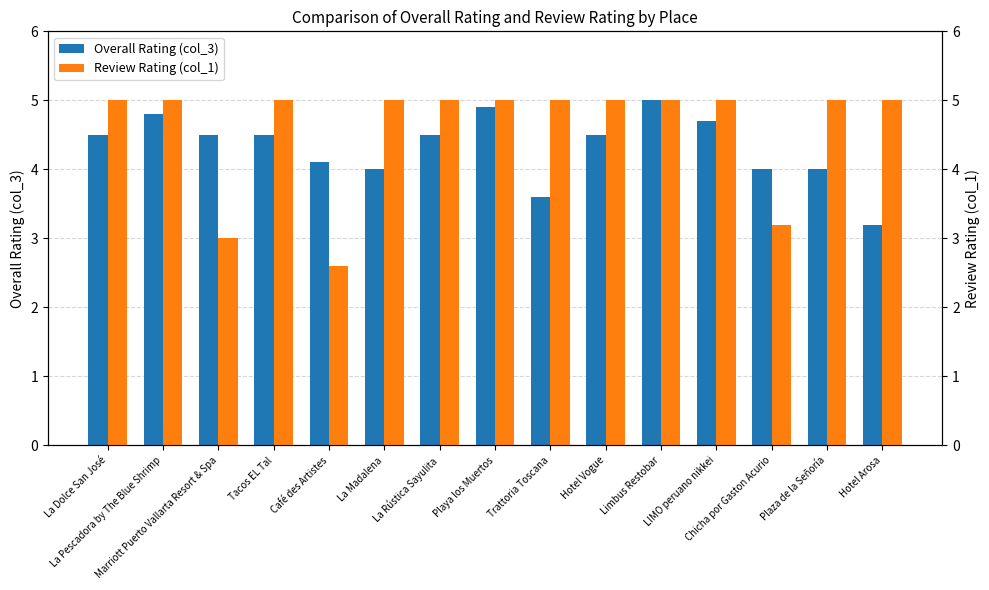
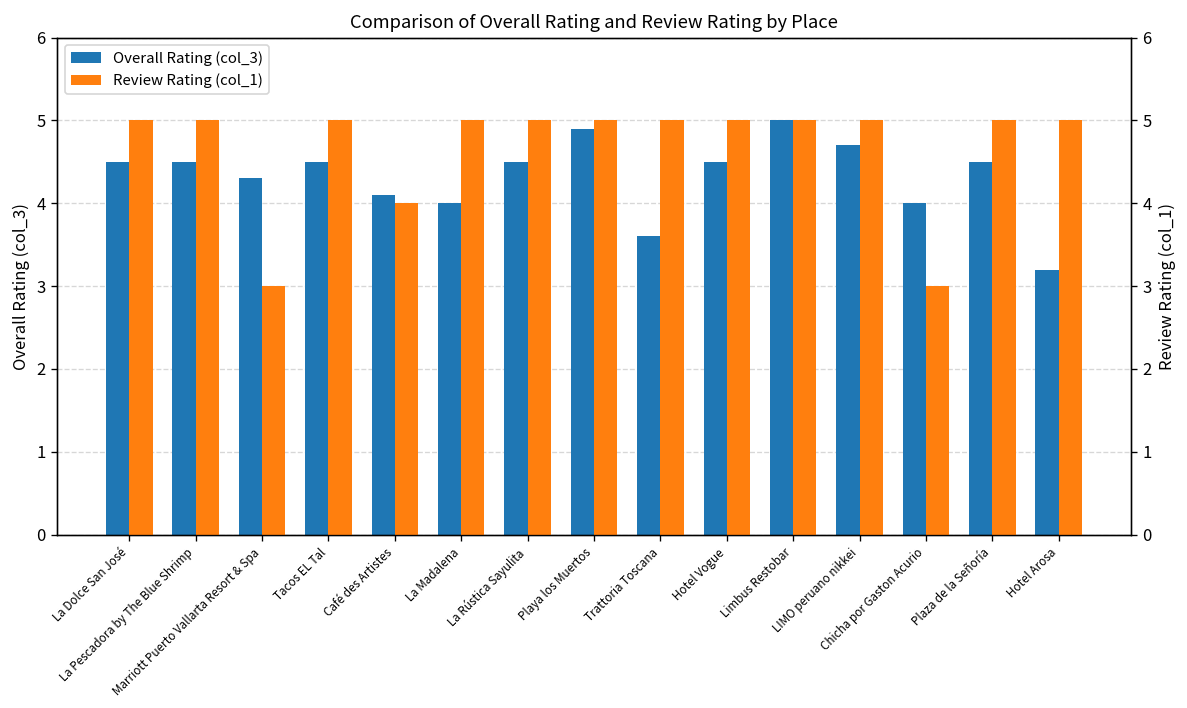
  {
    "Overall Rating (col_3)": {
      "La Dolce San José": 4.5,
-     "La Pescadora by The Blue Shrimp": 4.8,
-     "Marriott Puerto Vallarta Resort & Spa": 4.5,
+     "La Pescadora by The Blue Shrimp": 4.5,
+     "Marriott Puerto Vallarta Resort & Spa": 4.3,
      "Tacos EL Tal": 4.5,
      "Café des Artistes": 4.1,
      "La Madalena": 4.0,
      "La Rústica Sayulita": 4.5,
      "Playa los Muertos": 4.9,
      "Trattoria Toscana": 3.6,
      "Hotel Vogue": 4.5,
      "Limbus Restobar": 5.0,
      "LIMO peruano nikkei": 4.7,
      "Chicha por Gaston Acurio": 4.0,
-     "Plaza de la Señoría": 4.0,
+     "Plaza de la Señoría": 4.5,
      "Hotel Arosa": 3.2
    },
    "Review Rating (col_1)": {
      "La Dolce San José": 5.0,
      "La Pescadora by The Blue Shrimp": 5.0,
      "Marriott Puerto Vallarta Resort & Spa": 3.0,
      "Tacos EL Tal": 5.0,
-     "Café des Artistes": 2.6,
+     "Café des Artistes": 4.0,
      "La Madalena": 5.0,
      "La Rústica Sayulita": 5.0,
      "Playa los Muertos": 5.0,
      "Trattoria Toscana": 5.0,
      "Hotel Vogue": 5.0,
      "Limbus Restobar": 5.0,
      "LIMO peruano nikkei": 5.0,
-     "Chicha por Gaston Acurio": 3.2,
+     "Chicha por Gaston Acurio": 3.0,
      "Plaza de la Señoría": 5.0,
      "Hotel Arosa": 5.0
    }
  }
